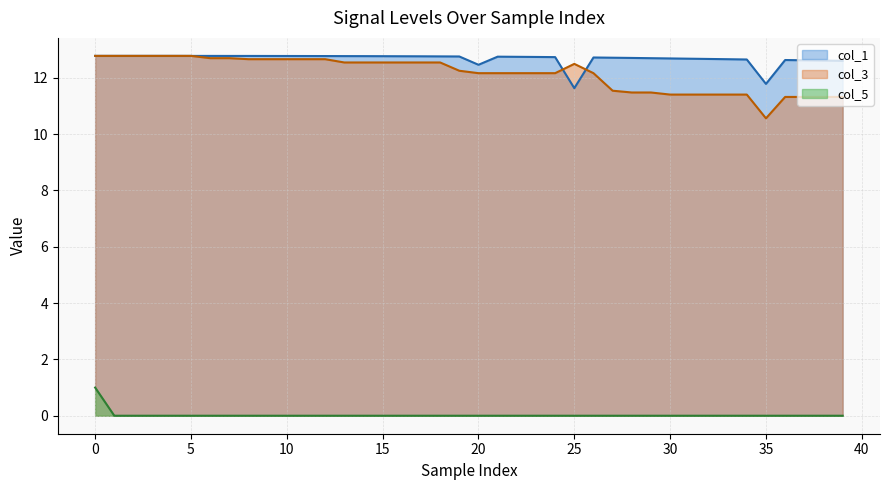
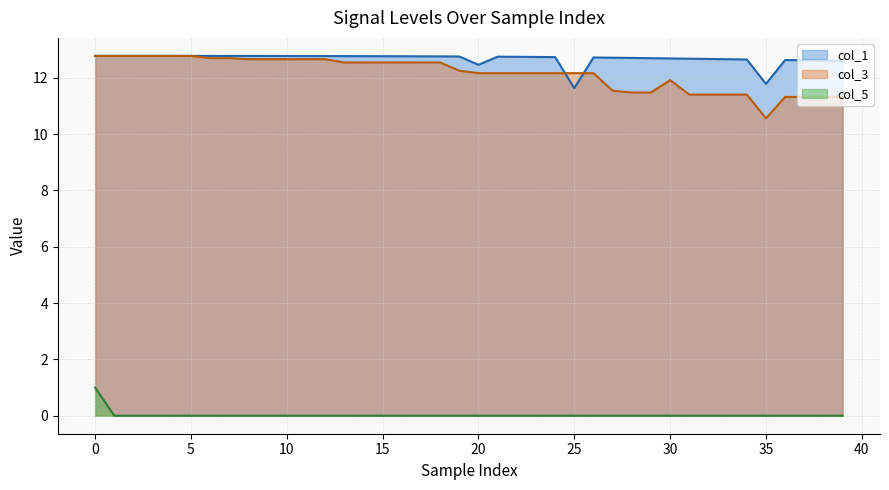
  {
    "col_1": {
      "10": 12.8,
      "15": 12.8,
      "20": 12.5,
      "25": 11.6,
      "30": 12.7,
      "35": 11.8
    },
    "col_3": {
      "10": 12.7,
      "15": 12.5,
      "20": 12.2,
-     "25": 12.5,
-     "30": 11.4,
+     "25": 12.2,
+     "30": 11.9,
      "35": 10.6
    },
    "col_5": {
      "0": 1.0,
      "5": 0.0,
      "10": 0.0,
      "15": 0.0,
      "20": 0.0,
      "25": 0.0,
      "30": 0.0,
      "35": 0.0
    }
  }
